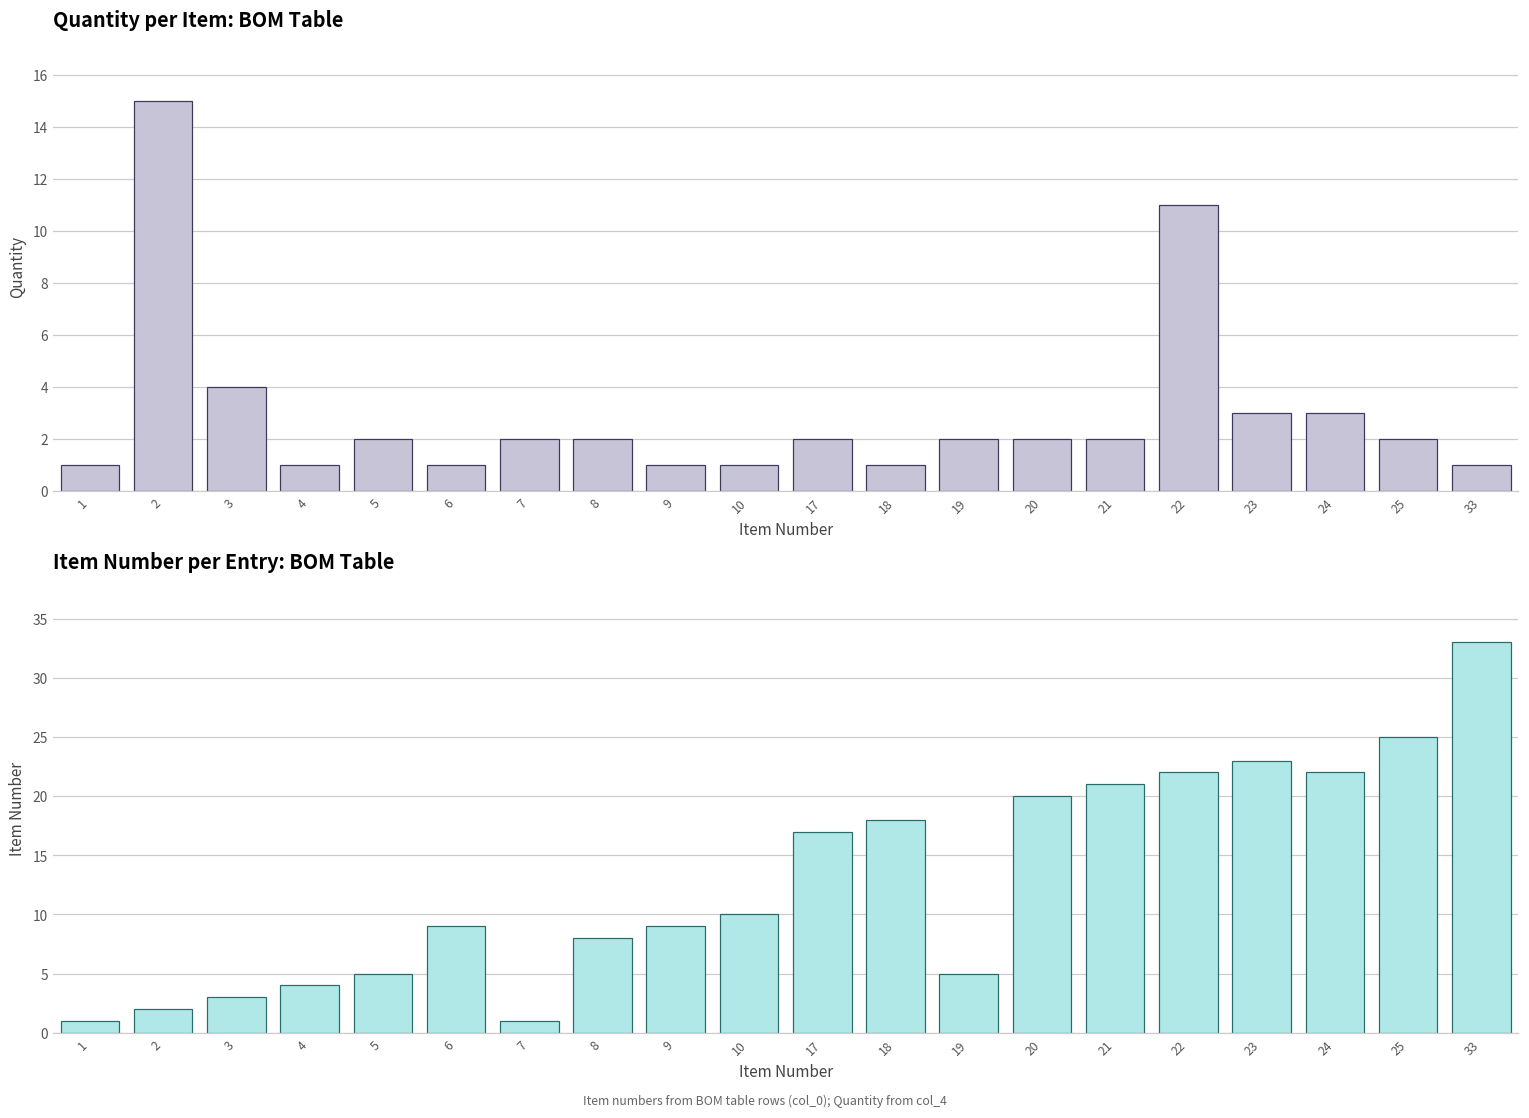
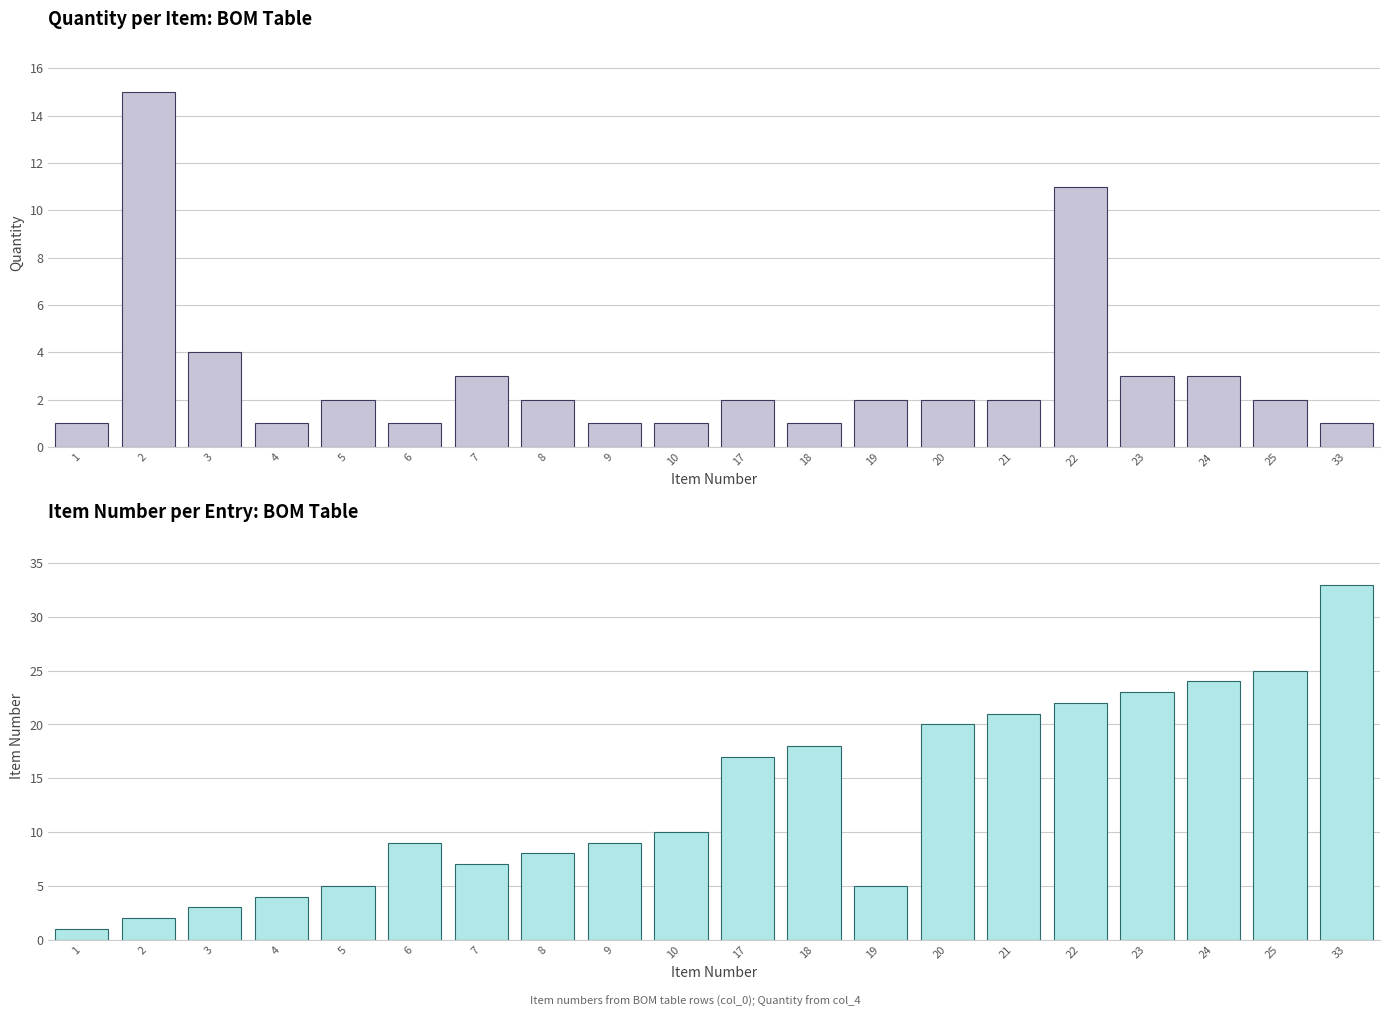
  {
    "Quantity per Item: BOM Table": {
      "1": 1,
      "2": 15,
      "3": 4,
      "4": 1,
      "5": 2,
      "6": 1,
-     "7": 2,
+     "7": 3,
      "8": 2,
      "9": 1,
      "10": 1,
      "17": 2,
      "18": 1,
      "19": 2,
      "20": 2,
      "21": 2,
      "22": 11,
      "23": 3,
      "24": 3,
      "25": 2,
      "33": 1
    },
    "Item Number per Entry: BOM Table": {
      "1": 1,
      "2": 2,
      "3": 3,
      "4": 4,
      "5": 5,
      "6": 9,
-     "7": 1,
+     "7": 7,
      "8": 8,
      "9": 9,
      "10": 10,
      "17": 17,
      "18": 18,
      "19": 5,
      "20": 20,
      "21": 21,
      "22": 22,
      "23": 23,
-     "24": 22,
+     "24": 24,
      "25": 25,
      "33": 33
    }
  }
